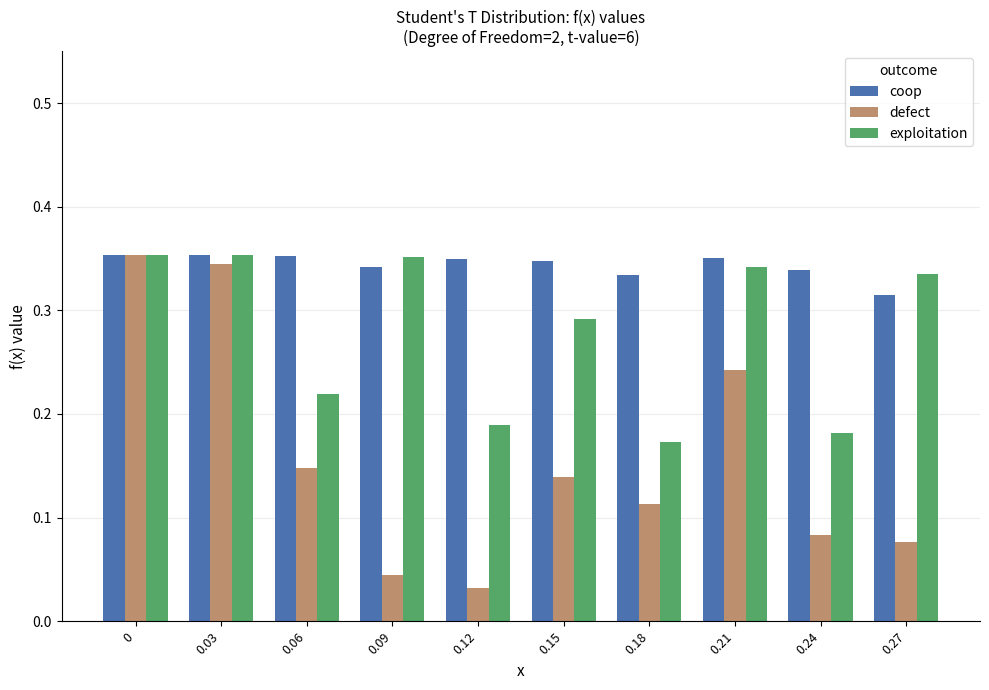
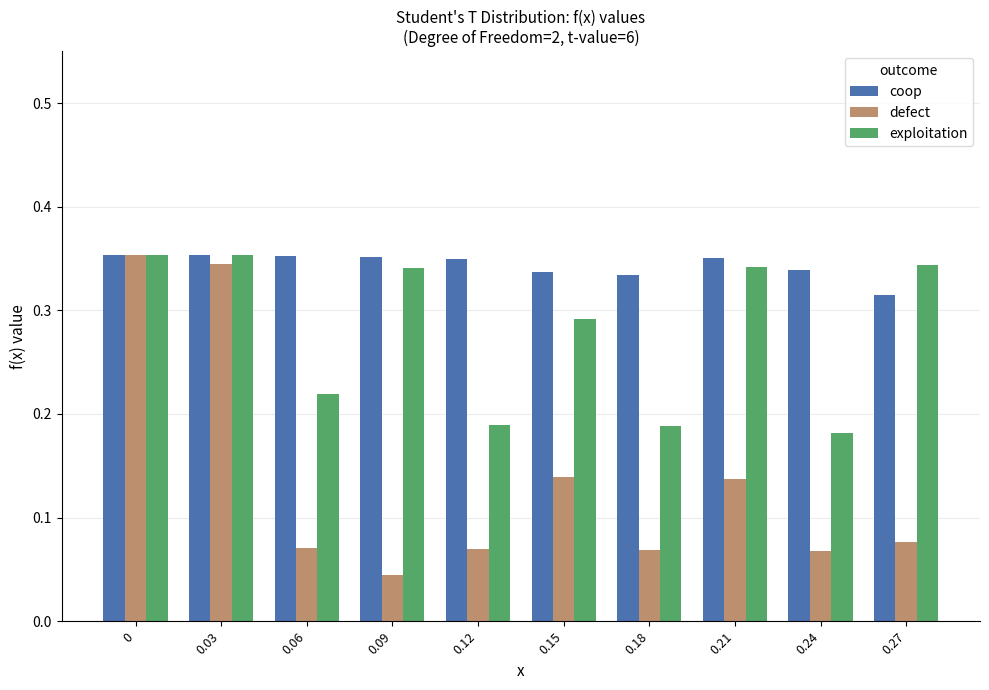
  {
    "coop": {
      "0": 0.354,
      "0.03": 0.353,
      "0.06": 0.353,
-     "0.09": 0.341,
+     "0.09": 0.352,
      "0.12": 0.350,
-     "0.15": 0.348,
+     "0.15": 0.337,
      "0.18": 0.334,
      "0.21": 0.351,
      "0.24": 0.339,
      "0.27": 0.315
    },
    "defect": {
      "0": 0.354,
      "0.03": 0.344,
-     "0.06": 0.148,
+     "0.06": 0.071,
      "0.09": 0.045,
-     "0.12": 0.032,
+     "0.12": 0.070,
      "0.15": 0.139,
-     "0.18": 0.113,
-     "0.21": 0.243,
-     "0.24": 0.083,
+     "0.18": 0.069,
+     "0.21": 0.137,
+     "0.24": 0.068,
      "0.27": 0.077
    },
    "exploitation": {
      "0": 0.354,
      "0.03": 0.353,
      "0.06": 0.220,
-     "0.09": 0.352,
+     "0.09": 0.341,
      "0.12": 0.189,
      "0.15": 0.291,
-     "0.18": 0.173,
+     "0.18": 0.189,
      "0.21": 0.342,
      "0.24": 0.182,
-     "0.27": 0.335
+     "0.27": 0.344
    }
  }
